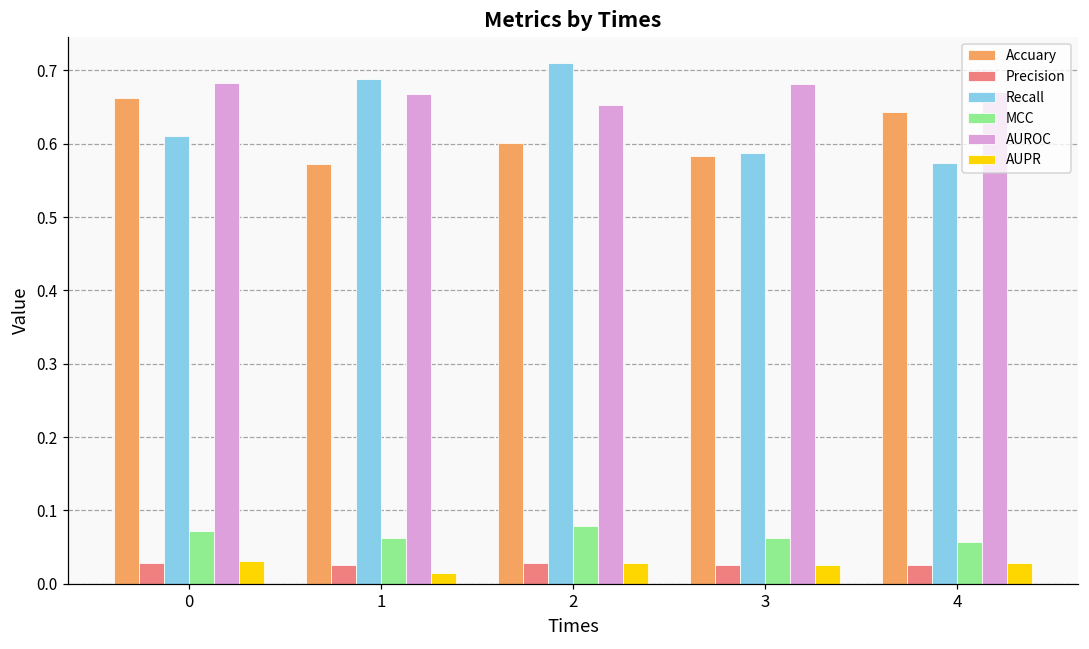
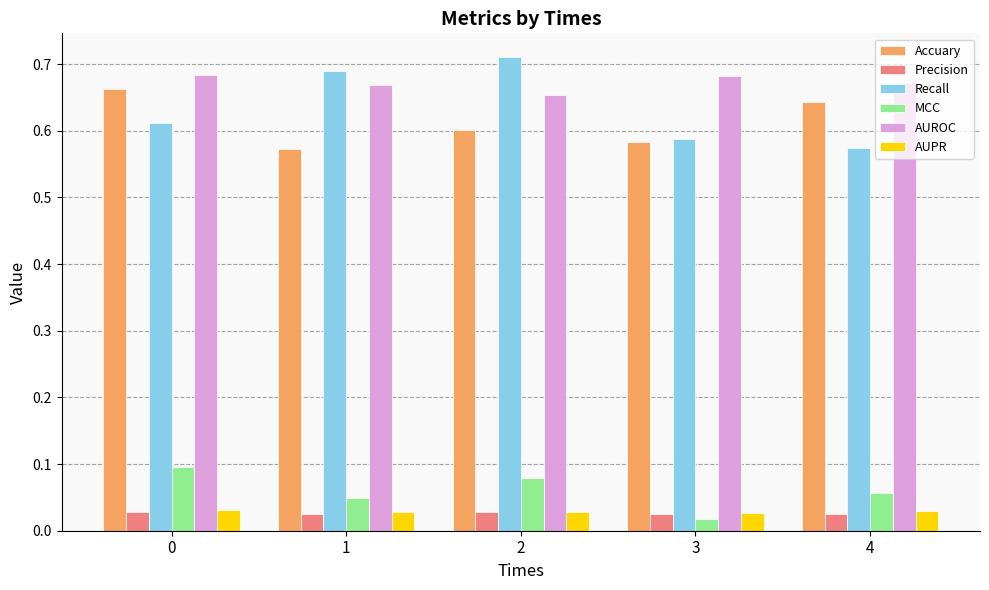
  {
    "Recall": {
      "0": 0.61,
      "1": 0.69,
      "2": 0.71,
      "3": 0.59,
      "4": 0.57
    },
    "MCC": {
-     "0": 0.07,
-     "1": 0.06,
+     "0": 0.09,
+     "1": 0.05,
      "2": 0.08,
-     "3": 0.06,
+     "3": 0.02,
      "4": 0.06
    },
    "AUROC": {
      "0": 0.68,
      "1": 0.67,
      "2": 0.65,
      "3": 0.68
    },
    "AUPR": {
      "0": 0.03,
-     "1": 0.01,
+     "1": 0.03,
      "2": 0.03,
      "3": 0.03,
      "4": 0.03
    }
  }
